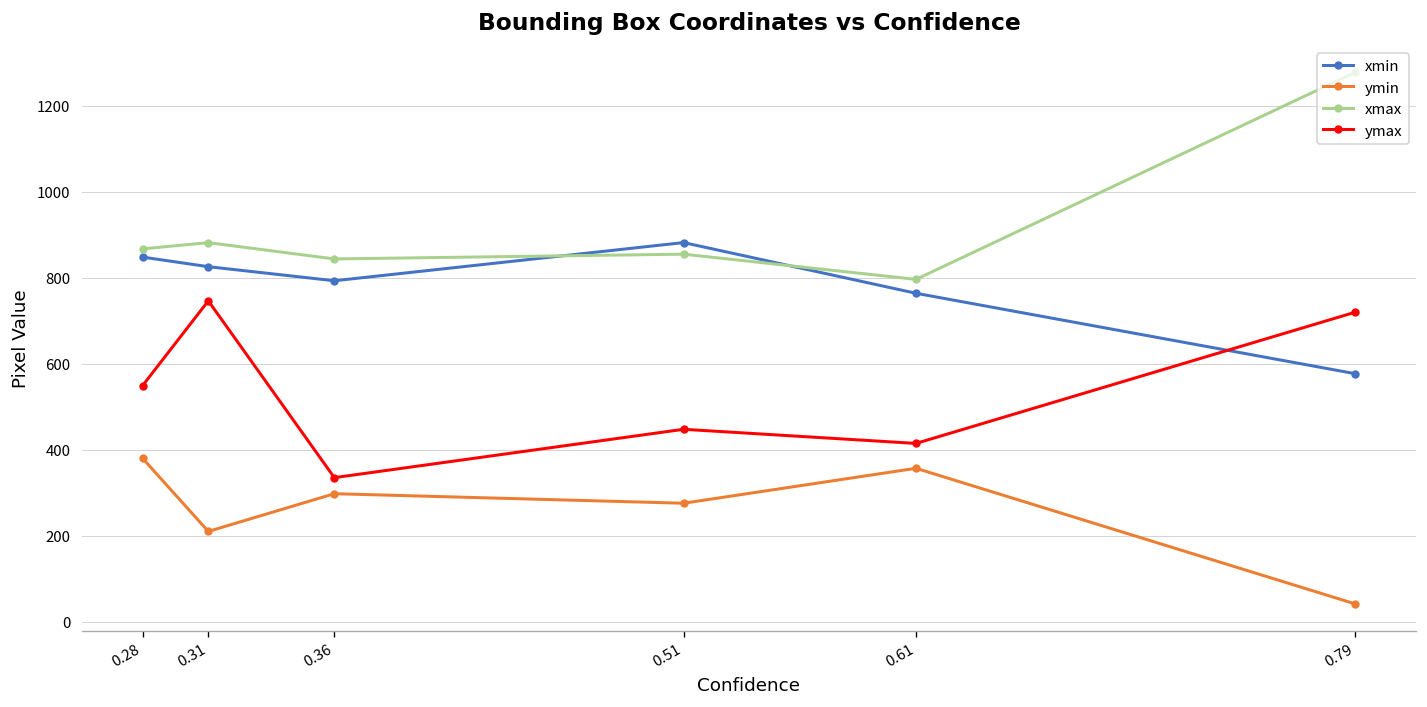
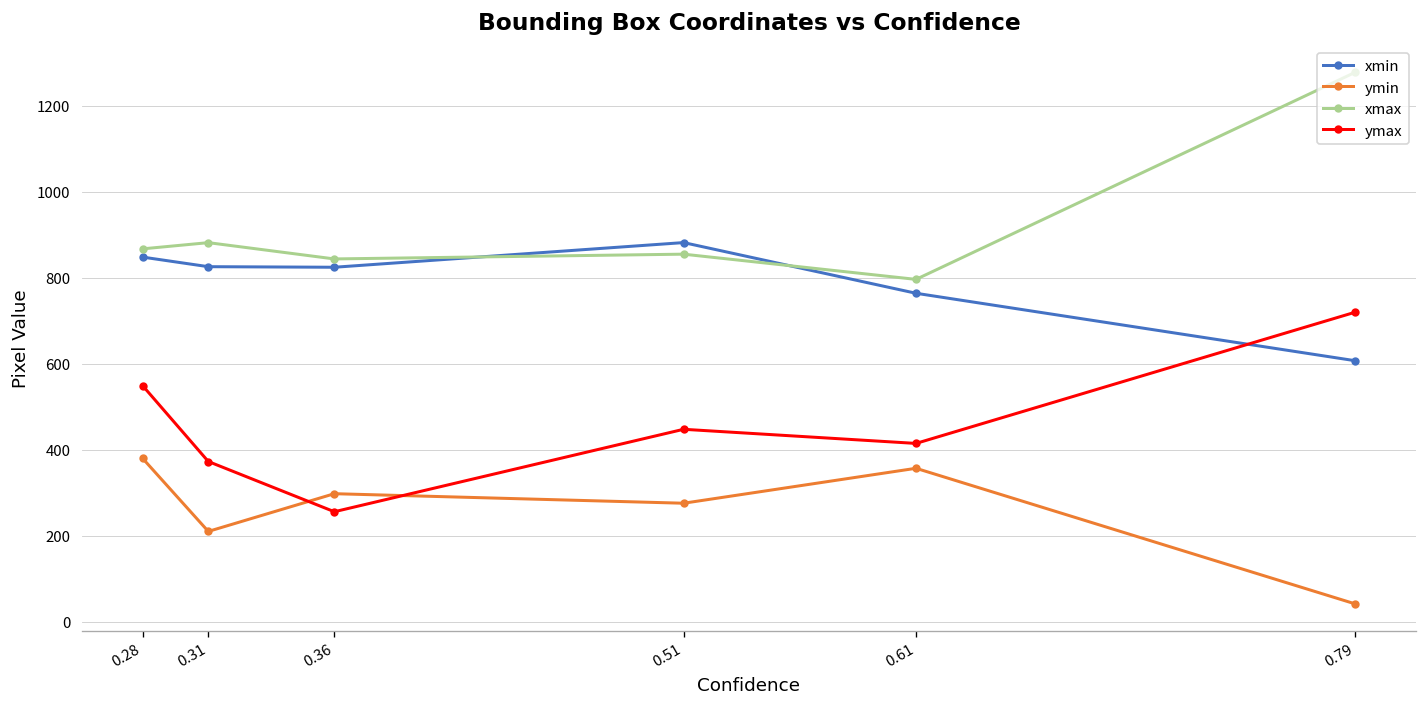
  {
    "xmin": {
      "0.28": 850,
      "0.31": 830,
-     "0.36": 790,
+     "0.36": 820,
      "0.51": 880,
      "0.61": 760,
-     "0.79": 580
+     "0.79": 610
    },
    "ymin": {
      "0.28": 380,
      "0.31": 210,
      "0.36": 300,
      "0.51": 280,
      "0.61": 360,
      "0.79": 40
    },
    "xmax": {
      "0.28": 870,
      "0.31": 880,
      "0.36": 840,
      "0.51": 850,
      "0.61": 800
    },
    "ymax": {
      "0.28": 550,
-     "0.31": 750,
-     "0.36": 340,
+     "0.31": 370,
+     "0.36": 260,
      "0.51": 450,
      "0.61": 410,
      "0.79": 720
    }
  }
